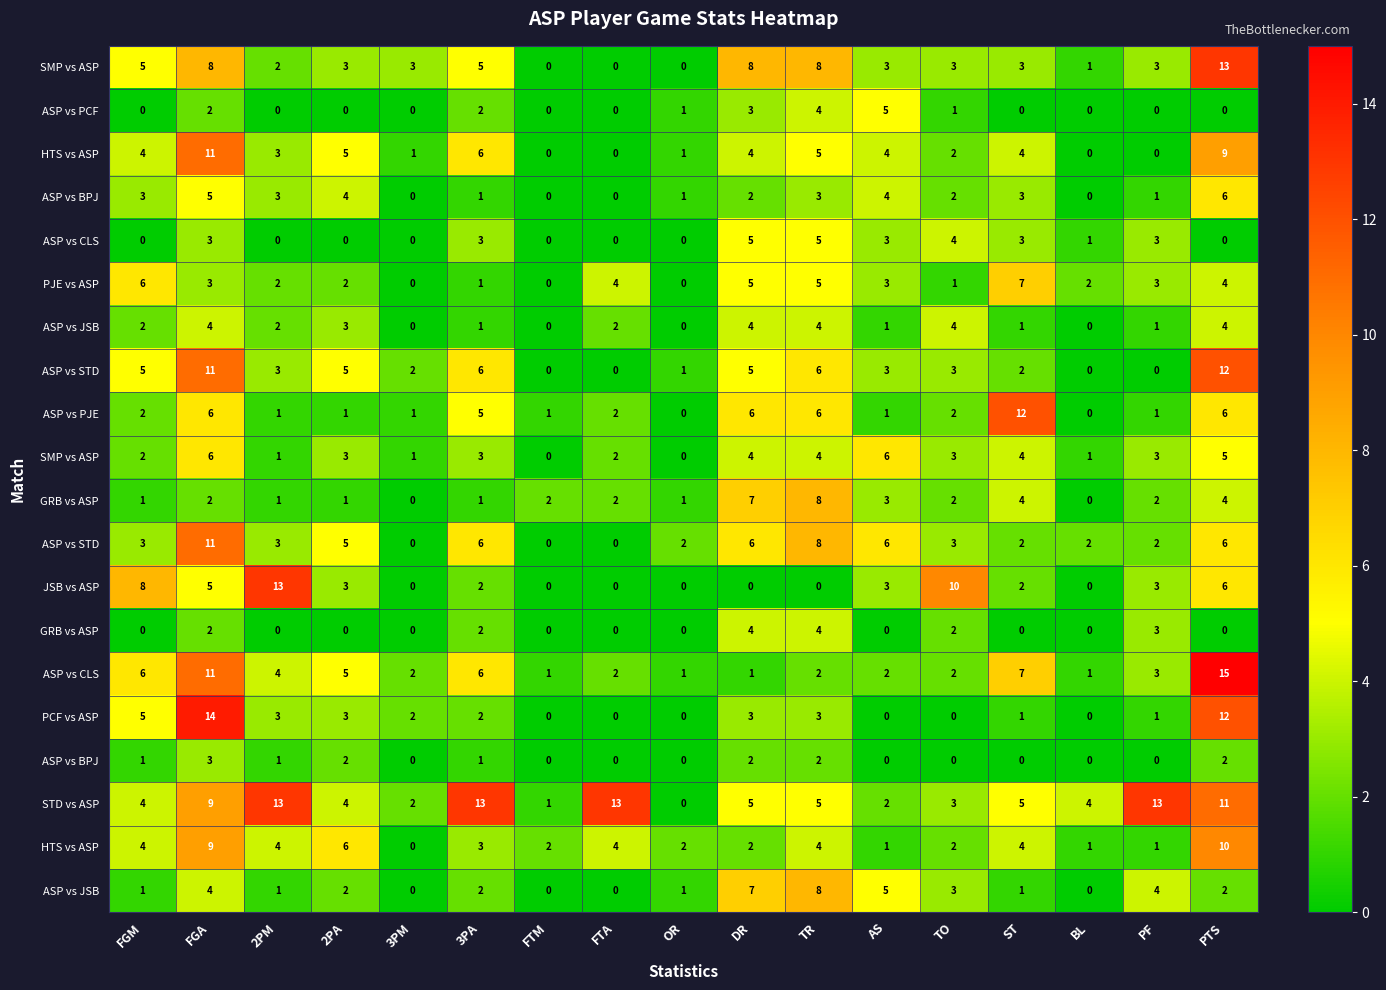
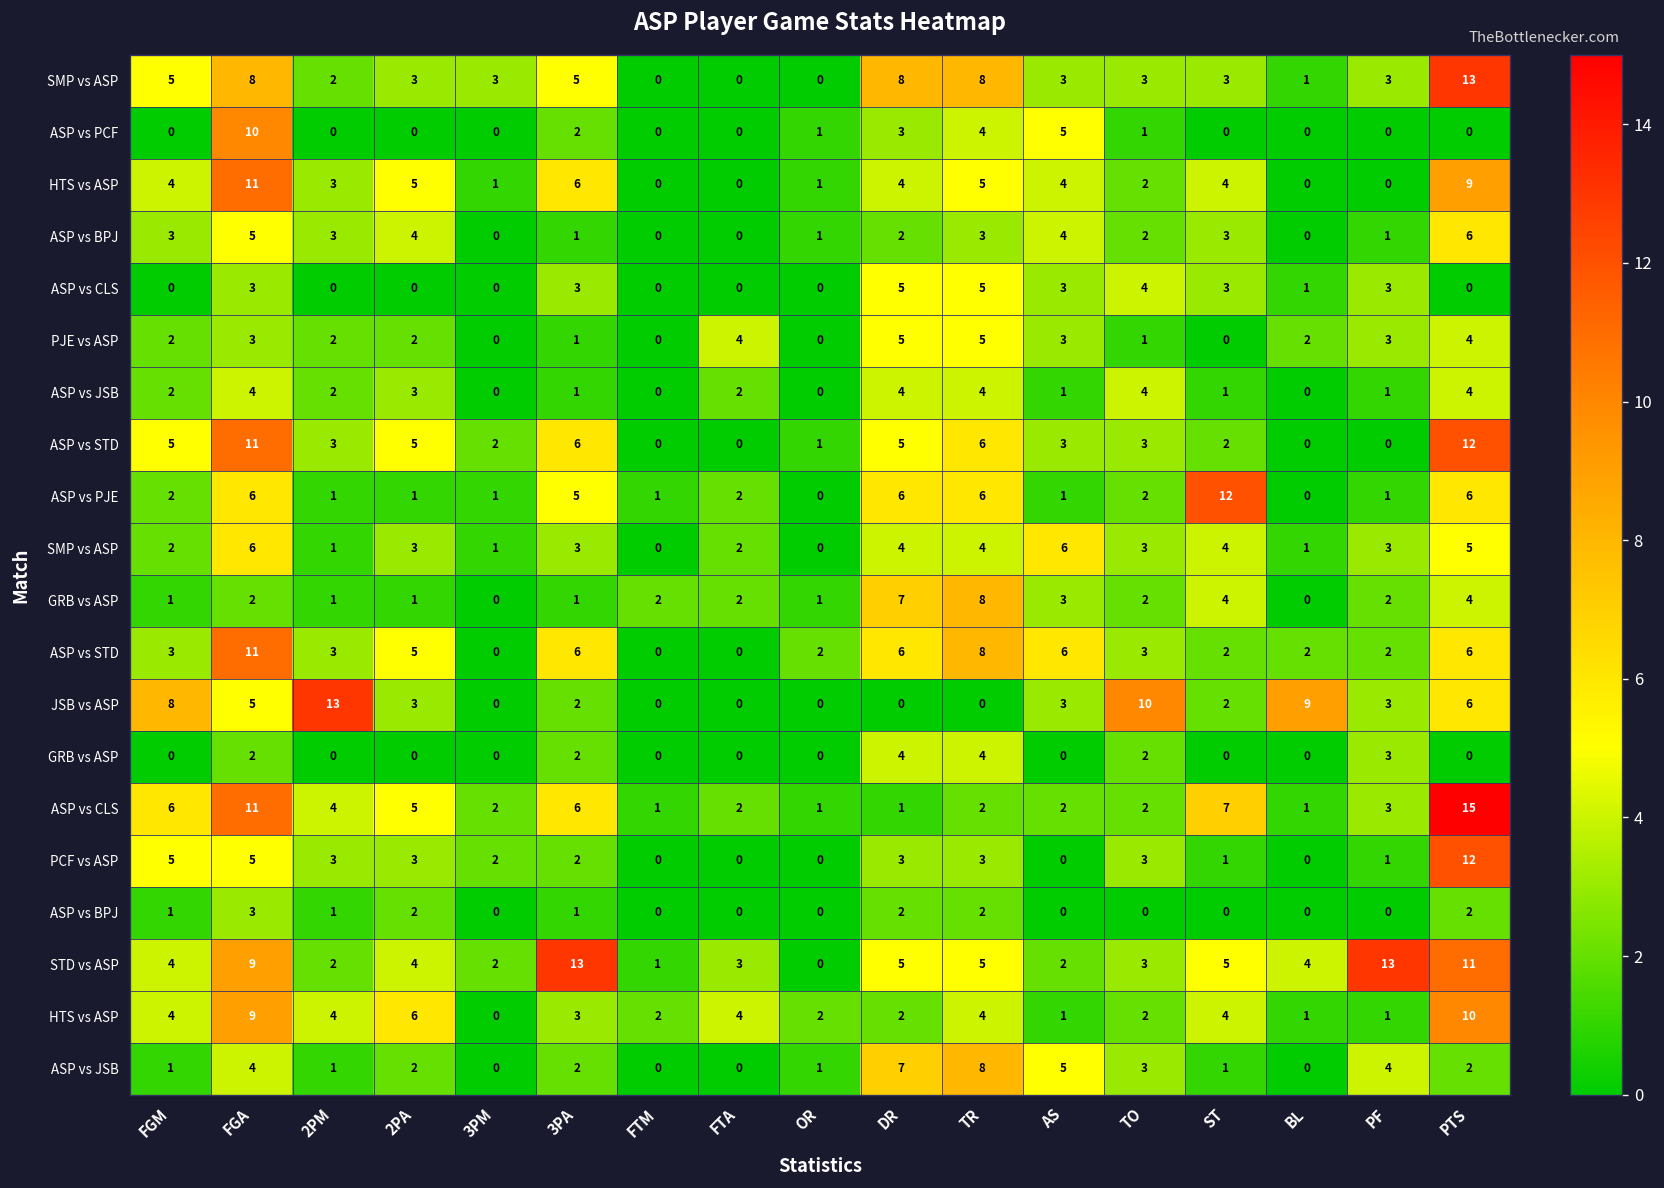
  {
    "ASP vs PCF": {
      "FGM": 0,
-     "FGA": 2,
+     "FGA": 10,
      "2PM": 0,
      "2PA": 0,
      "3PM": 0,
      "3PA": 2,
      "FTM": 0,
      "FTA": 0,
      "OR": 1,
      "DR": 3,
      "TR": 4,
      "AS": 5,
      "TO": 1,
      "ST": 0,
      "BL": 0,
      "PF": 0,
      "PTS": 0
    },
    "PJE vs ASP": {
-     "FGM": 6,
+     "FGM": 2,
      "FGA": 3,
      "2PM": 2,
      "2PA": 2,
      "3PM": 0,
      "3PA": 1,
      "FTM": 0,
      "FTA": 4,
      "OR": 0,
      "DR": 5,
      "TR": 5,
      "AS": 3,
      "TO": 1,
-     "ST": 7,
+     "ST": 0,
      "BL": 2,
      "PF": 3,
      "PTS": 4
    },
    "ASP vs PJE": {
      "FGM": 2,
      "FGA": 6,
      "2PM": 1,
      "2PA": 1,
      "3PM": 1,
      "3PA": 5,
      "FTM": 1,
      "FTA": 2,
      "OR": 0,
      "DR": 6,
      "TR": 6,
      "AS": 1,
      "TO": 2,
      "ST": 12,
      "BL": 0,
      "PF": 1,
      "PTS": 6
    },
    "JSB vs ASP": {
      "FGM": 8,
      "FGA": 5,
      "2PM": 13,
      "2PA": 3,
      "3PM": 0,
      "3PA": 2,
      "FTM": 0,
      "FTA": 0,
      "OR": 0,
      "DR": 0,
      "TR": 0,
      "AS": 3,
      "TO": 10,
      "ST": 2,
-     "BL": 0,
+     "BL": 9,
      "PF": 3,
      "PTS": 6
    },
    "PCF vs ASP": {
      "FGM": 5,
-     "FGA": 14,
+     "FGA": 5,
      "2PM": 3,
      "2PA": 3,
      "3PM": 2,
      "3PA": 2,
      "FTM": 0,
      "FTA": 0,
      "OR": 0,
      "DR": 3,
      "TR": 3,
      "AS": 0,
-     "TO": 0,
+     "TO": 3,
      "ST": 1,
      "BL": 0,
      "PF": 1,
      "PTS": 12
    },
    "STD vs ASP": {
      "FGM": 4,
      "FGA": 9,
-     "2PM": 13,
+     "2PM": 2,
      "2PA": 4,
      "3PM": 2,
      "3PA": 13,
      "FTM": 1,
-     "FTA": 13,
+     "FTA": 3,
      "OR": 0,
      "DR": 5,
      "TR": 5,
      "AS": 2,
      "TO": 3,
      "ST": 5,
      "BL": 4,
      "PF": 13,
      "PTS": 11
    }
  }
